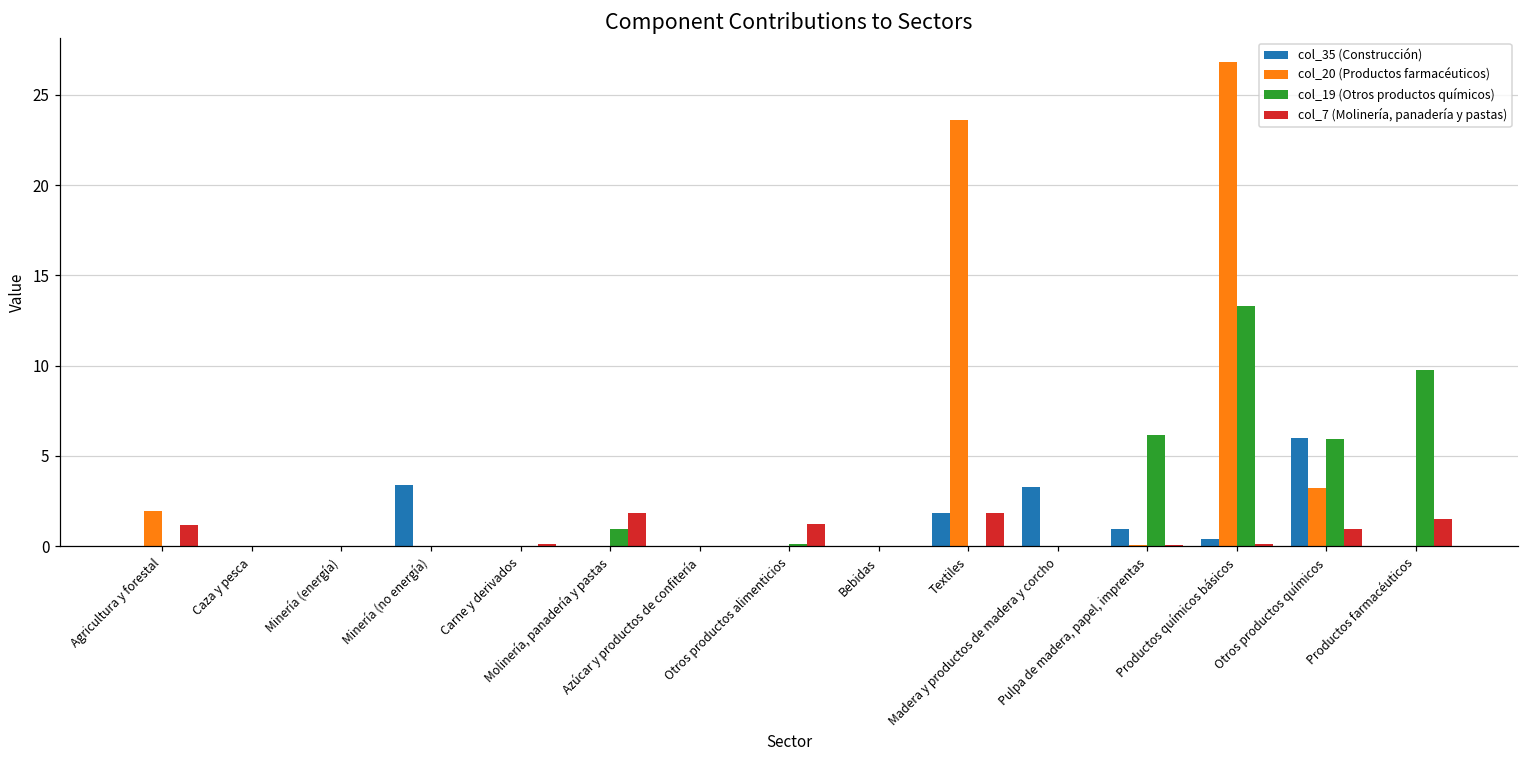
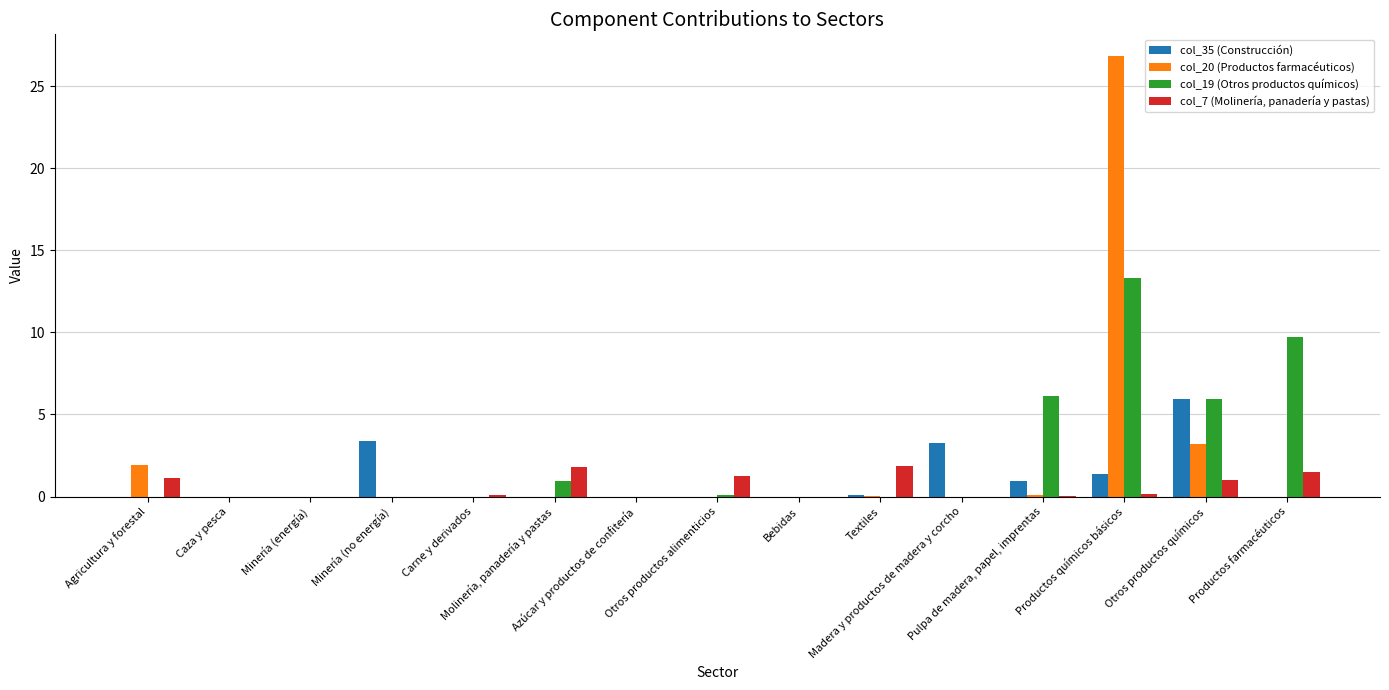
  {
    "col_35 (Construcción)": {
      "Agricultura y forestal": 0.0,
      "Caza y pesca": 0.0,
      "Minería (energía)": 0.0,
      "Minería (no energía)": 3.4,
      "Carne y derivados": 0.0,
      "Molinería, panadería y pastas": 0.0,
      "Azúcar y productos de confitería": 0.0,
      "Otros productos alimenticios": 0.0,
      "Bebidas": 0.0,
-     "Textiles": 1.8,
+     "Textiles": 0.1,
      "Madera y productos de madera y corcho": 3.3,
      "Pulpa de madera, papel, imprentas": 0.9,
-     "Productos químicos básicos": 0.4,
+     "Productos químicos básicos": 1.3,
      "Otros productos químicos": 6.0,
      "Productos farmacéuticos": 0.0
    },
    "col_20 (Productos farmacéuticos)": {
      "Agricultura y forestal": 1.9,
      "Caza y pesca": 0.0,
      "Minería (energía)": 0.0,
      "Minería (no energía)": 0.0,
      "Carne y derivados": 0.0,
      "Molinería, panadería y pastas": 0.0,
      "Azúcar y productos de confitería": 0.0,
      "Otros productos alimenticios": 0.0,
-     "Textiles": 23.6,
+     "Textiles": 0.0,
      "Productos químicos básicos": 26.8,
      "Otros productos químicos": 3.2,
      "Productos farmacéuticos": 0.0
    },
    "col_19 (Otros productos químicos)": {
      "Caza y pesca": 0.0,
      "Minería (energía)": 0.0,
      "Minería (no energía)": 0.0,
      "Molinería, panadería y pastas": 0.9,
      "Azúcar y productos de confitería": 0.0,
      "Madera y productos de madera y corcho": 0.0,
      "Pulpa de madera, papel, imprentas": 6.1,
      "Productos químicos básicos": 13.3,
      "Otros productos químicos": 6.0,
      "Productos farmacéuticos": 9.7
    },
    "col_7 (Molinería, panadería y pastas)": {
      "Agricultura y forestal": 1.2,
      "Caza y pesca": 0.0,
      "Minería (energía)": 0.0,
      "Minería (no energía)": 0.0,
      "Molinería, panadería y pastas": 1.8,
      "Otros productos alimenticios": 1.2,
      "Bebidas": 0.0,
      "Textiles": 1.9,
      "Madera y productos de madera y corcho": 0.0,
      "Otros productos químicos": 1.0,
      "Productos farmacéuticos": 1.5
    }
  }
